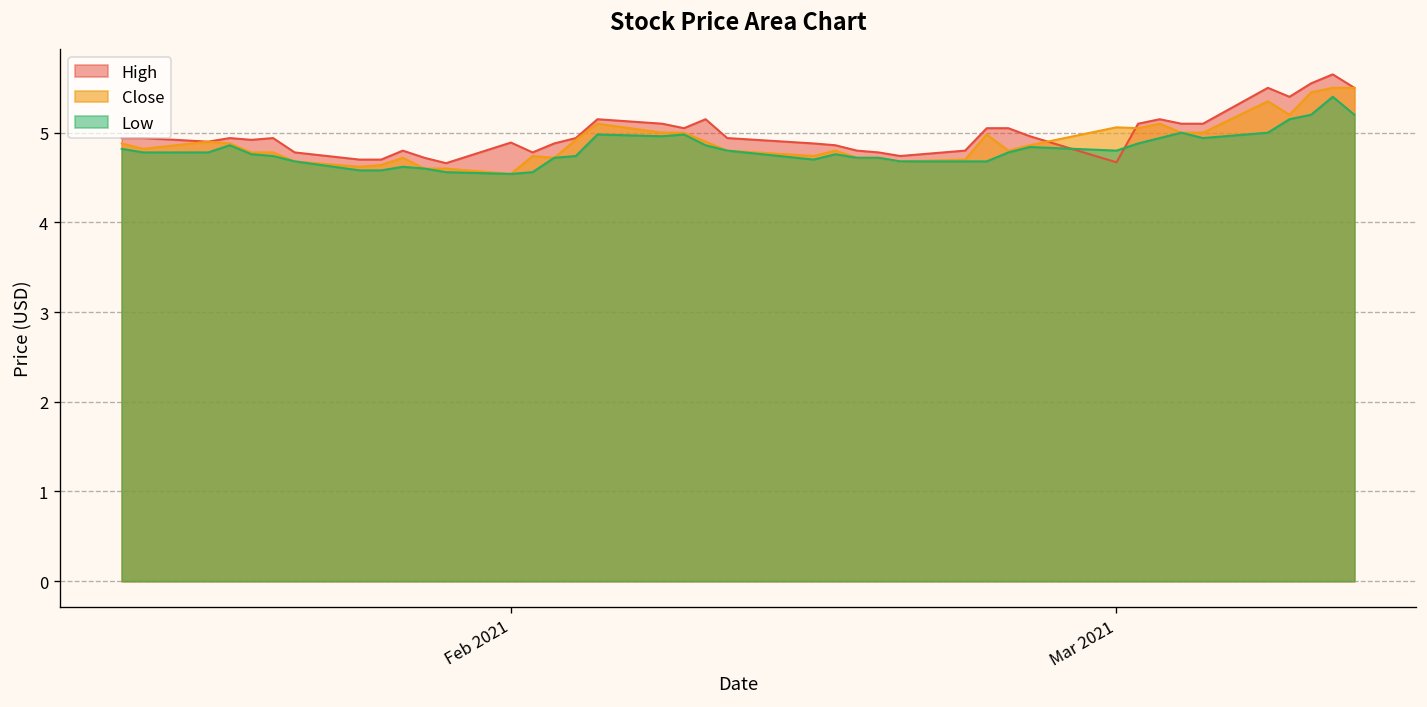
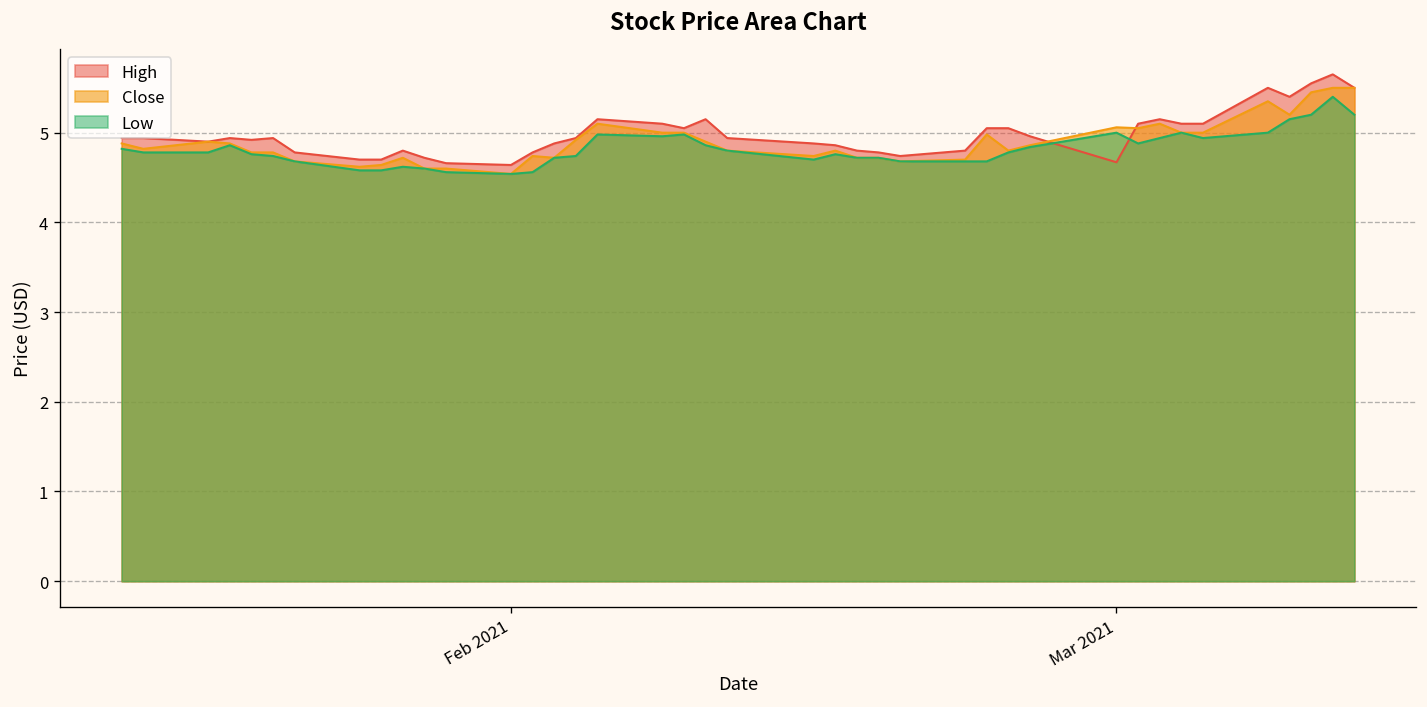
  {
    "High": {
-     "Feb 2021": 4.9,
+     "Feb 2021": 4.6,
      "Mar 2021": 4.7
    },
    "Close": {
      "Mar 2021": 5.1
    },
    "Low": {
-     "Mar 2021": 4.8
+     "Mar 2021": 5.0
    }
  }
